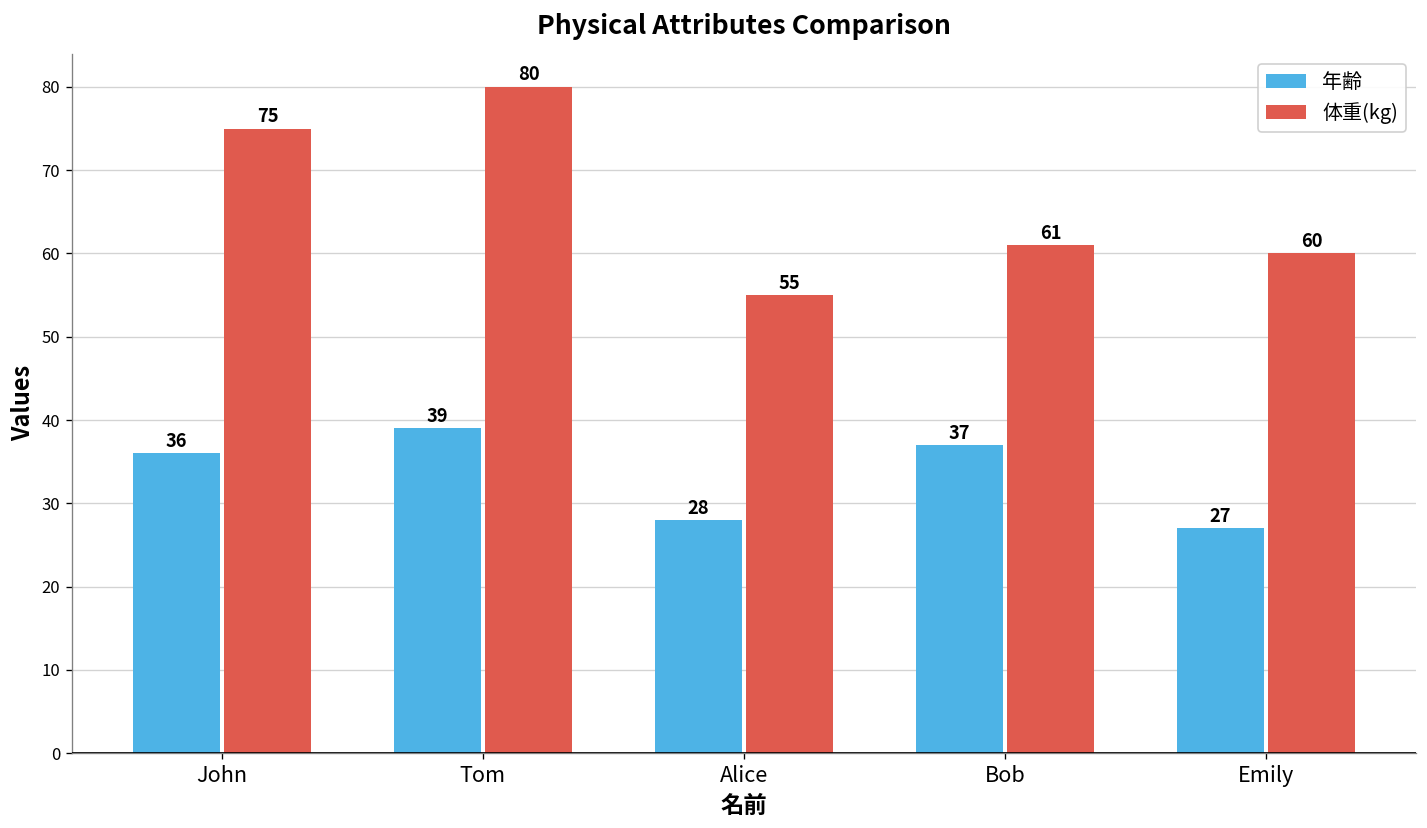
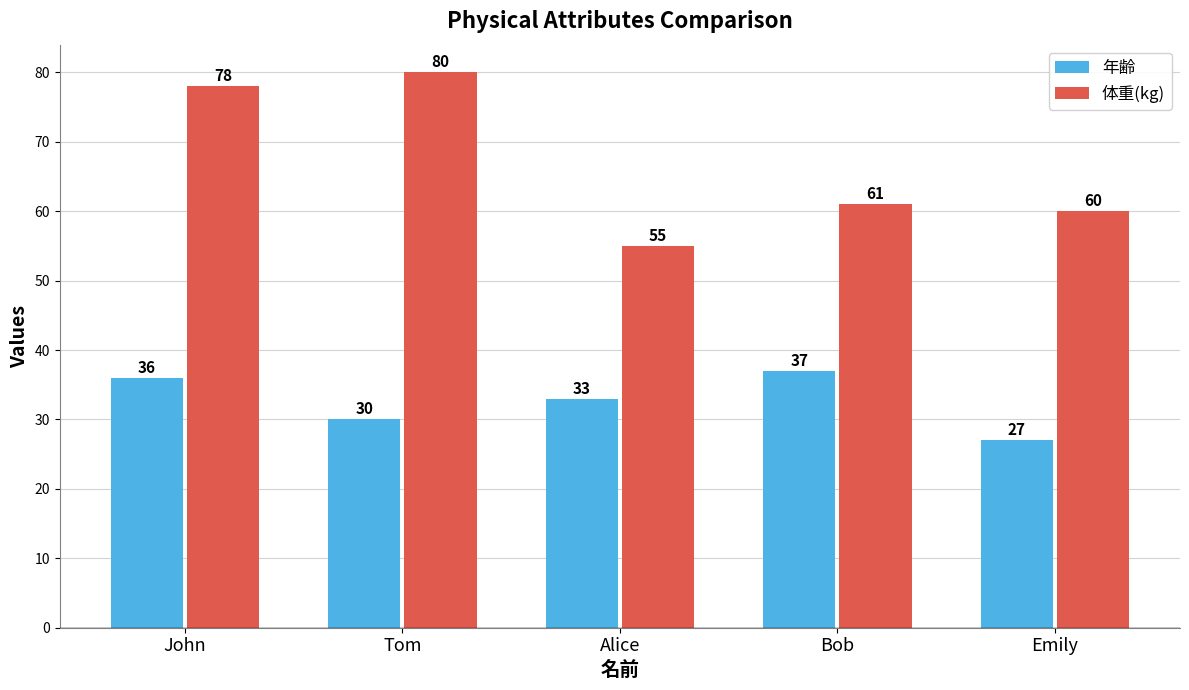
  {
    "年齢": {
      "John": 36,
-     "Tom": 39,
-     "Alice": 28,
+     "Tom": 30,
+     "Alice": 33,
      "Bob": 37,
      "Emily": 27
    },
    "体重(kg)": {
-     "John": 75,
+     "John": 78,
      "Tom": 80,
      "Alice": 55,
      "Bob": 61,
      "Emily": 60
    }
  }
